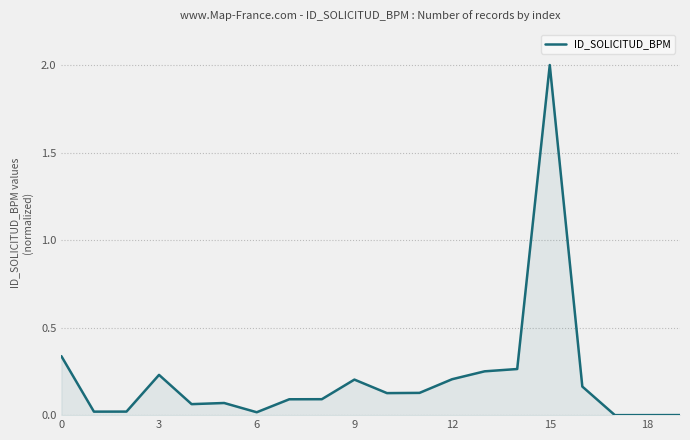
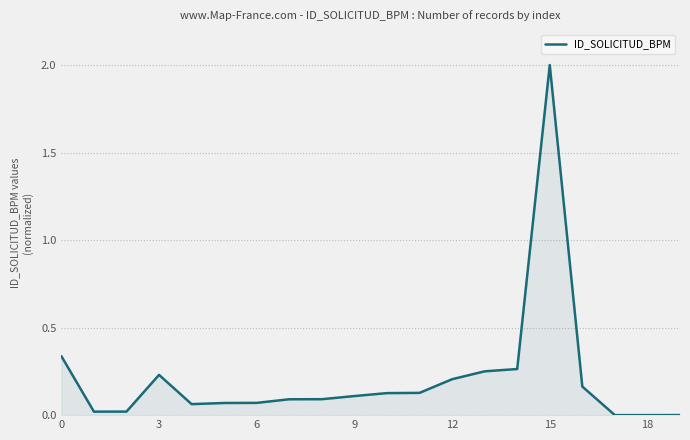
  {
    "0": 0.34,
    "3": 0.23,
-   "6": 0.02,
-   "9": 0.20,
+   "6": 0.07,
+   "9": 0.11,
    "12": 0.21,
    "15": 2.00,
    "18": 0.00
  }
